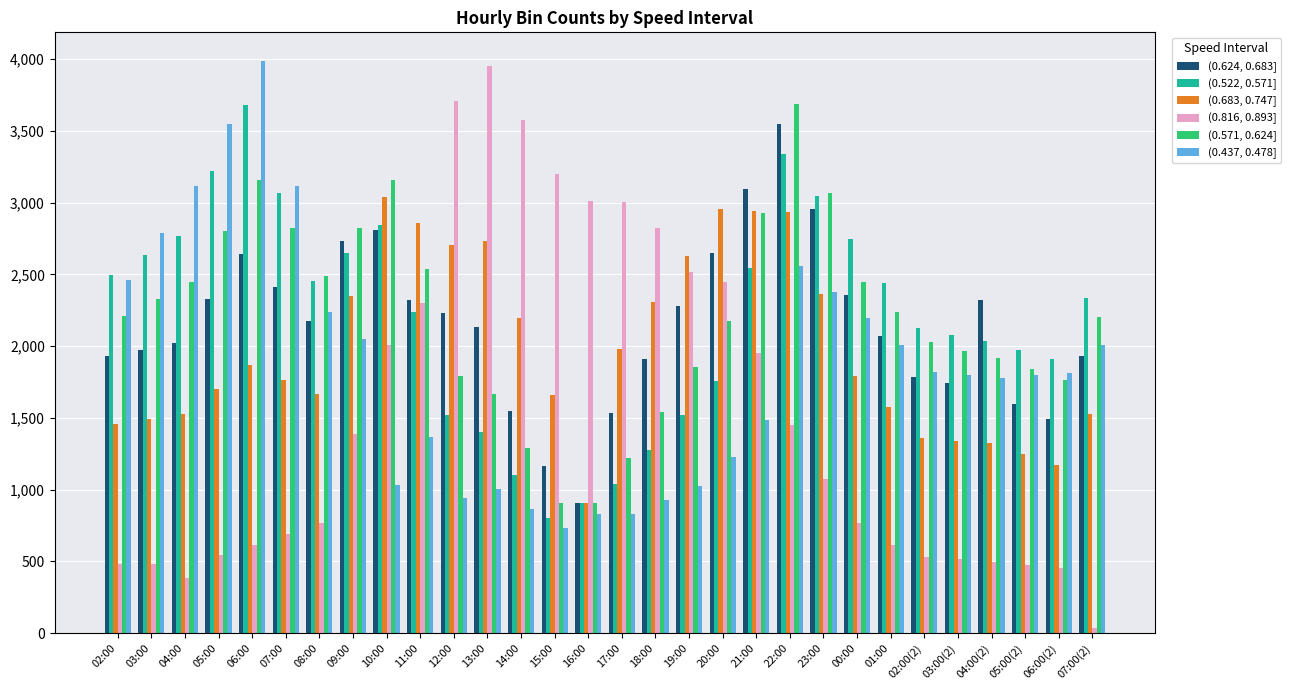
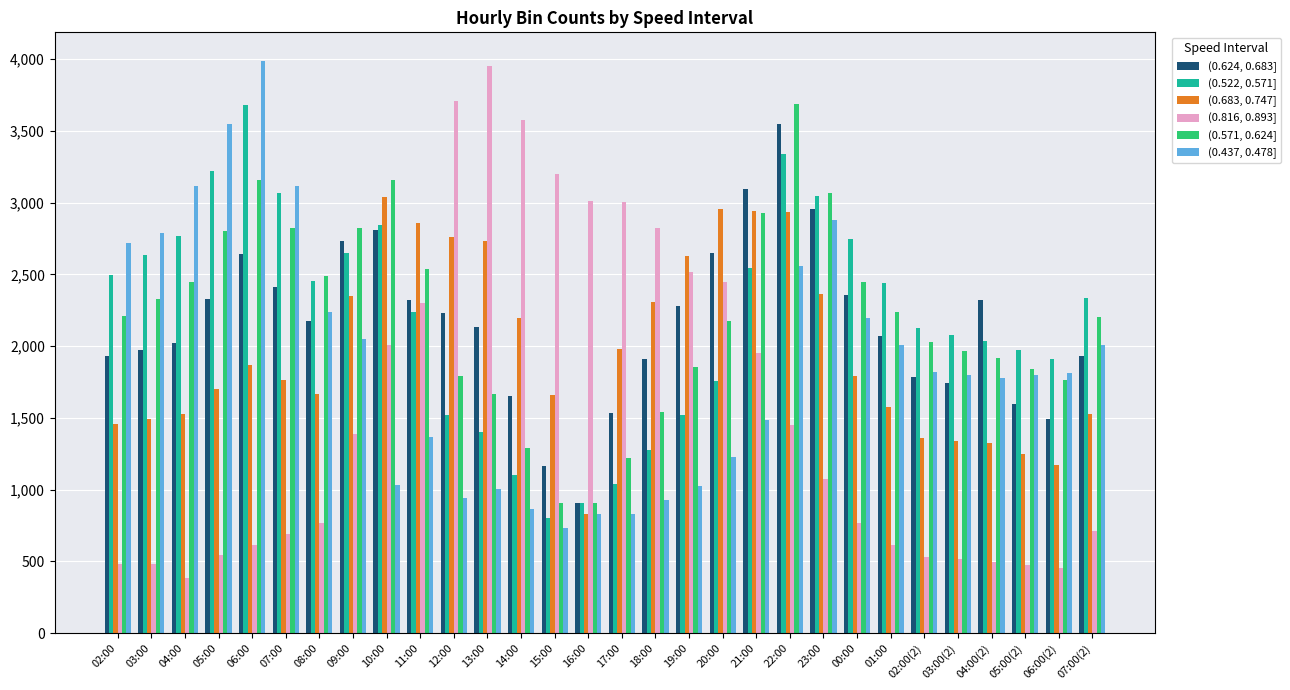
  {
    "(0.624, 0.683]": {
      "02:00": "1,930",
      "03:00": "1,980",
      "04:00": "2,020",
      "05:00": "2,330",
      "06:00": "2,650",
      "07:00": "2,410",
      "08:00": "2,170",
      "09:00": "2,730",
      "10:00": "2,810",
      "11:00": "2,330",
      "12:00": "2,230",
      "13:00": "2,140",
-     "14:00": "1,550",
+     "14:00": "1,650",
      "15:00": "1,170",
      "16:00": "910",
      "17:00": "1,540",
      "18:00": "1,910",
      "19:00": "2,280",
      "20:00": "2,650",
      "21:00": "3,100",
      "22:00": "3,550",
      "23:00": "2,950",
      "00:00": "2,360",
      "01:00": "2,070",
      "02:00(2)": "1,780",
      "03:00(2)": "1,750",
      "04:00(2)": "2,320",
      "05:00(2)": "1,600",
      "06:00(2)": "1,490",
      "07:00(2)": "1,930"
    },
    "(0.683, 0.747]": {
      "02:00": "1,460",
      "03:00": "1,490",
      "04:00": "1,530",
      "05:00": "1,700",
      "06:00": "1,870",
      "07:00": "1,770",
      "08:00": "1,660",
      "09:00": "2,350",
      "10:00": "3,040",
      "11:00": "2,860",
-     "12:00": "2,700",
+     "12:00": "2,760",
      "13:00": "2,730",
      "14:00": "2,200",
      "15:00": "1,660",
-     "16:00": "910",
+     "16:00": "830",
      "17:00": "1,980",
      "18:00": "2,310",
      "19:00": "2,630",
      "20:00": "2,950",
      "21:00": "2,940",
      "22:00": "2,940",
      "23:00": "2,370",
      "00:00": "1,800",
      "01:00": "1,580",
      "02:00(2)": "1,360",
      "03:00(2)": "1,340",
      "04:00(2)": "1,320",
      "05:00(2)": "1,250",
      "06:00(2)": "1,180",
      "07:00(2)": "1,530"
    },
    "(0.816, 0.893]": {
      "02:00": "490",
      "03:00": "480",
      "04:00": "390",
      "05:00": "550",
      "06:00": "610",
      "07:00": "690",
      "08:00": "770",
      "09:00": "1,390",
      "10:00": "2,010",
      "11:00": "2,300",
      "12:00": "3,710",
      "13:00": "3,960",
      "14:00": "3,580",
      "15:00": "3,200",
      "16:00": "3,010",
      "17:00": "3,010",
      "18:00": "2,820",
      "19:00": "2,520",
      "20:00": "2,450",
      "21:00": "1,950",
      "22:00": "1,450",
      "23:00": "1,080",
      "00:00": "770",
      "01:00": "620",
      "02:00(2)": "530",
      "03:00(2)": "520",
      "04:00(2)": "500",
      "05:00(2)": "480",
      "06:00(2)": "460",
-     "07:00(2)": "40"
+     "07:00(2)": "710"
    },
    "(0.437, 0.478]": {
-     "02:00": "2,460",
+     "02:00": "2,720",
      "03:00": "2,790",
      "04:00": "3,120",
      "05:00": "3,550",
      "06:00": "3,990",
      "07:00": "3,110",
      "08:00": "2,240",
      "09:00": "2,050",
      "10:00": "1,030",
      "11:00": "1,370",
      "12:00": "940",
      "13:00": "1,000",
      "14:00": "870",
      "15:00": "730",
      "16:00": "830",
      "17:00": "830",
      "18:00": "930",
      "19:00": "1,030",
      "20:00": "1,230",
      "21:00": "1,480",
      "22:00": "2,560",
-     "23:00": "2,380",
+     "23:00": "2,880",
      "00:00": "2,200",
      "01:00": "2,010",
      "02:00(2)": "1,820",
      "03:00(2)": "1,800",
      "04:00(2)": "1,780",
      "05:00(2)": "1,800",
      "06:00(2)": "1,820",
      "07:00(2)": "2,010"
    }
  }
